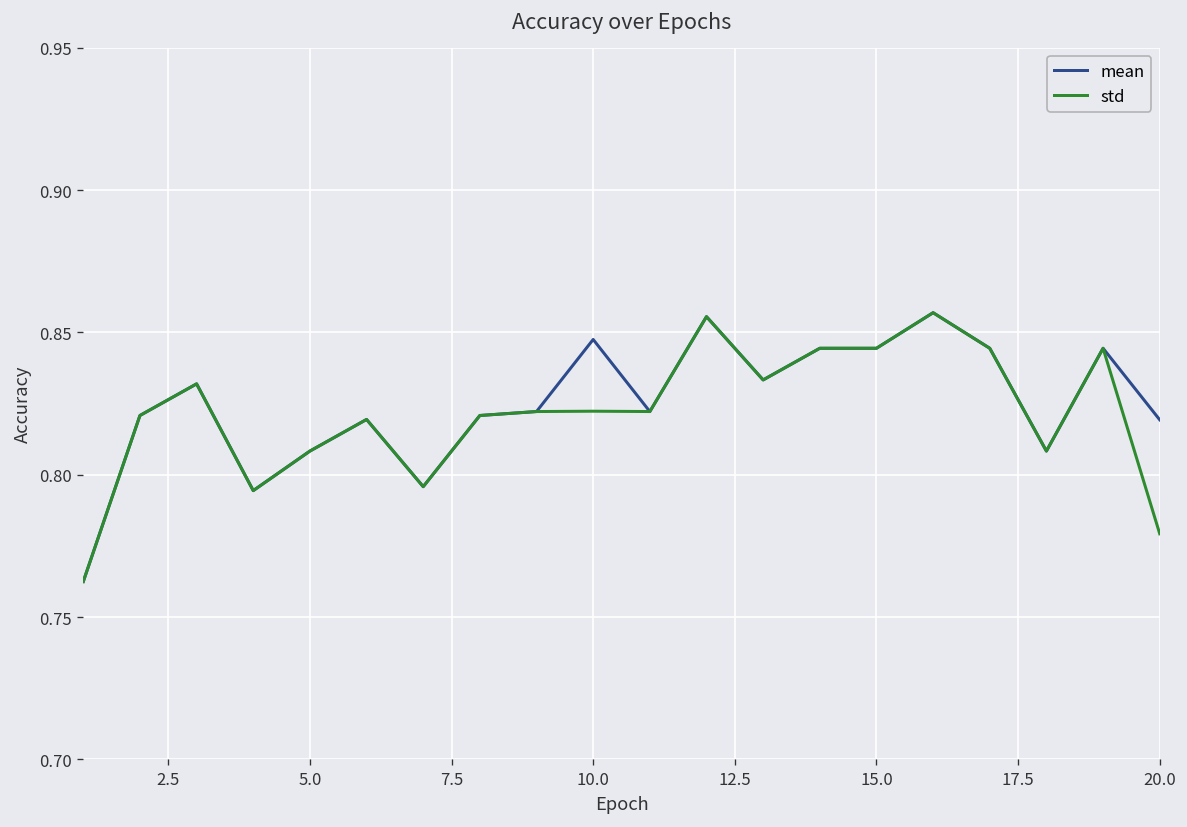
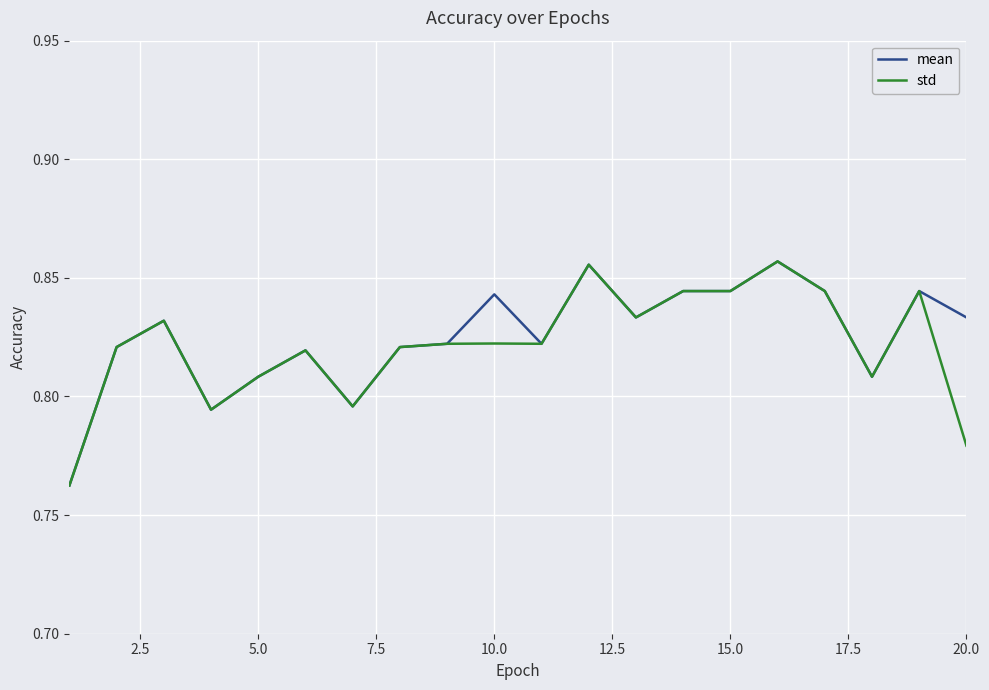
  {
    "mean": {
-     "10.0": 0.848,
-     "20.0": 0.819
+     "10.0": 0.843,
+     "20.0": 0.833
    },
    "std": {
      "10.0": 0.822,
      "20.0": 0.779
    }
  }
